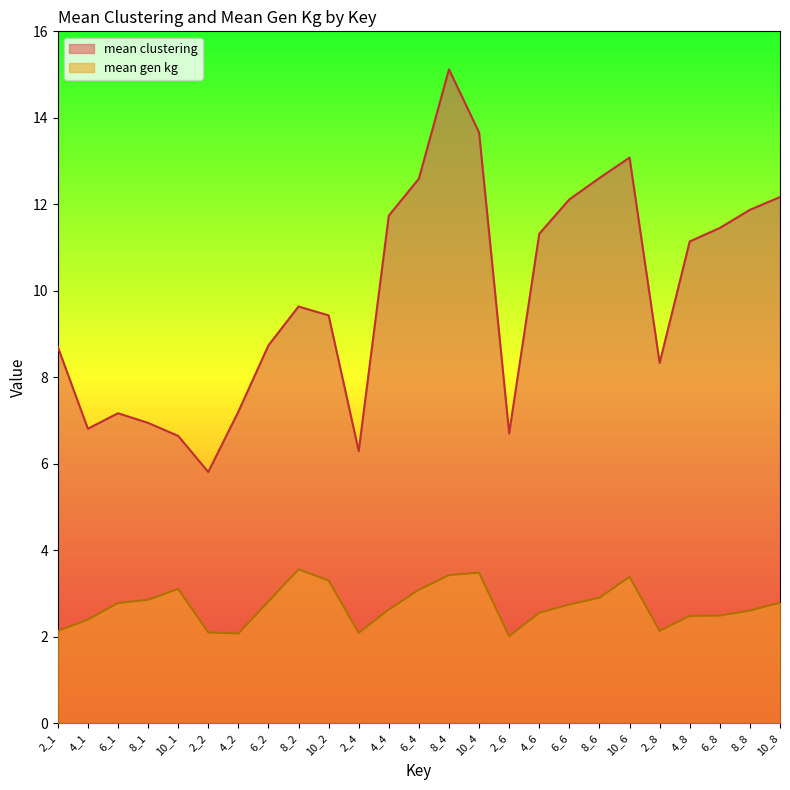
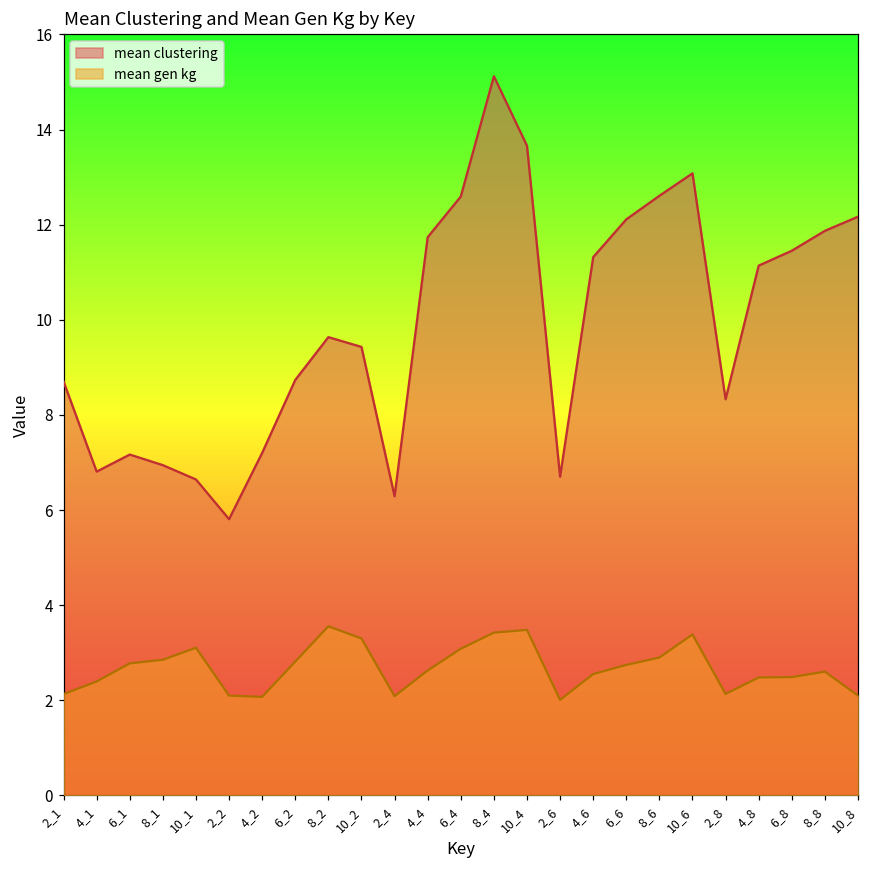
  {
    "mean clustering": {
      "2_1": 8.7,
      "4_1": 6.8,
      "6_1": 7.2,
      "8_1": 6.9,
      "10_1": 6.6,
      "2_2": 5.8,
      "4_2": 7.2,
      "6_2": 8.7,
      "8_2": 9.6,
      "10_2": 9.4,
      "2_4": 6.3,
      "4_4": 11.7,
      "6_4": 12.6,
      "8_4": 15.1,
      "10_4": 13.7,
      "2_6": 6.7,
      "4_6": 11.3,
      "6_6": 12.1,
      "8_6": 12.6,
      "10_6": 13.1,
      "2_8": 8.3,
      "4_8": 11.1,
      "6_8": 11.5,
      "8_8": 11.9,
      "10_8": 12.2
    },
    "mean gen kg": {
      "2_1": 2.1,
      "4_1": 2.4,
      "6_1": 2.8,
      "8_1": 2.9,
      "10_1": 3.1,
      "2_2": 2.1,
      "4_2": 2.1,
      "6_2": 2.8,
      "8_2": 3.6,
      "10_2": 3.3,
      "2_4": 2.1,
      "4_4": 2.6,
      "6_4": 3.1,
      "8_4": 3.4,
      "10_4": 3.5,
      "2_6": 2.0,
      "4_6": 2.6,
      "6_6": 2.7,
      "8_6": 2.9,
      "10_6": 3.4,
      "2_8": 2.1,
      "4_8": 2.5,
      "6_8": 2.5,
      "8_8": 2.6,
-     "10_8": 2.8
+     "10_8": 2.1
    }
  }
